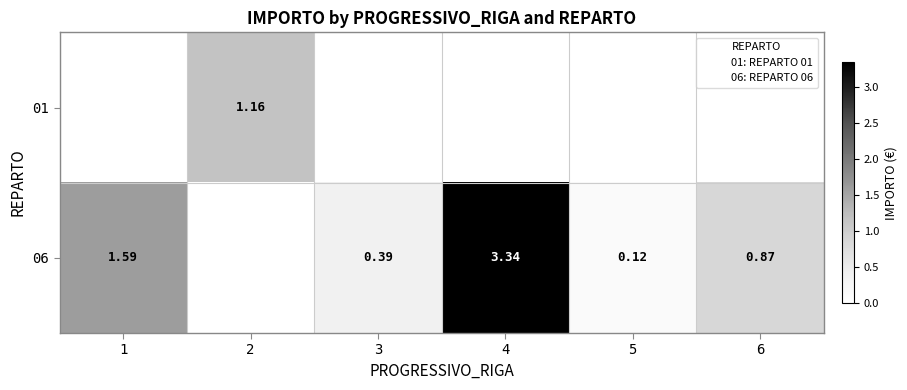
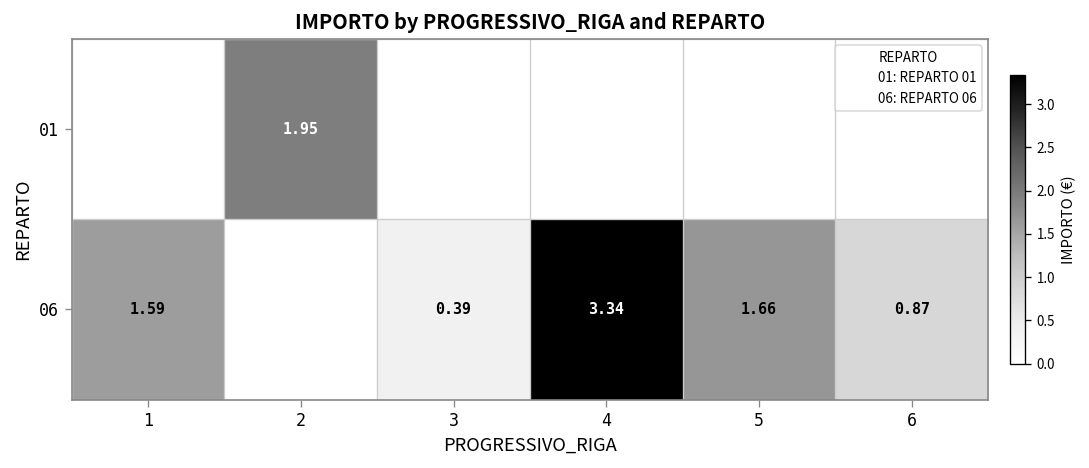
  {
    "01": {
-     "2": 1.16
+     "2": 1.95
    },
    "06": {
      "1": 1.59,
      "3": 0.39,
      "4": 3.34,
-     "5": 0.12,
+     "5": 1.66,
      "6": 0.87
    }
  }
